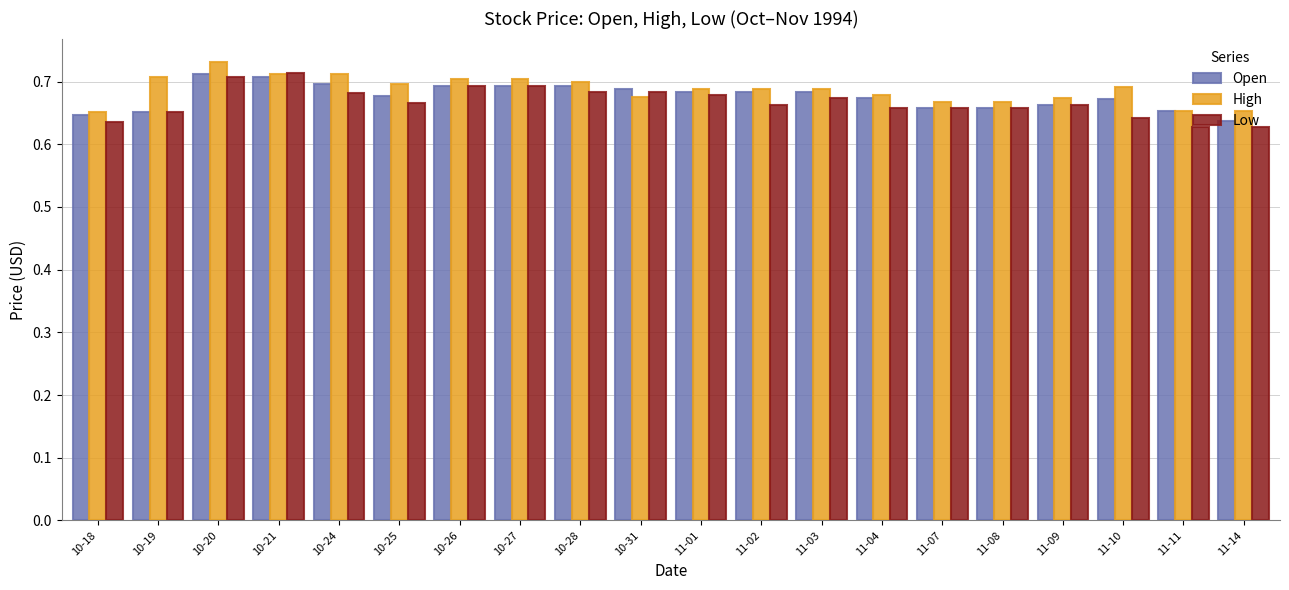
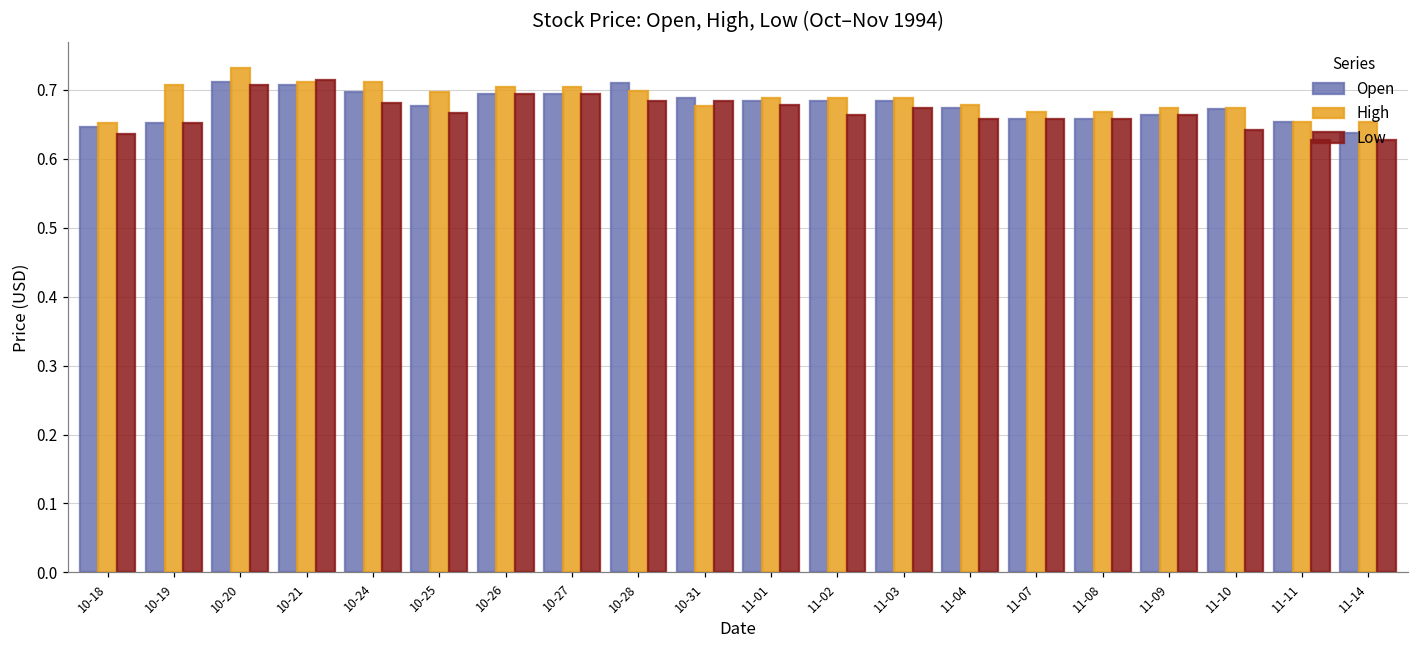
  {
    "Open": {
      "10-18": 0.65,
      "10-19": 0.65,
      "10-20": 0.71,
      "10-21": 0.71,
      "10-24": 0.70,
      "10-25": 0.68,
      "10-26": 0.69,
      "10-27": 0.69,
-     "10-28": 0.69,
+     "10-28": 0.71,
      "10-31": 0.69,
      "11-01": 0.68,
      "11-02": 0.68,
      "11-03": 0.68,
      "11-04": 0.67,
      "11-07": 0.66,
      "11-08": 0.66,
      "11-09": 0.66,
      "11-10": 0.67,
      "11-11": 0.65,
      "11-14": 0.64
    },
    "High": {
      "10-18": 0.65,
      "10-19": 0.71,
      "10-20": 0.73,
      "10-21": 0.71,
      "10-24": 0.71,
      "10-25": 0.70,
      "10-26": 0.70,
      "10-27": 0.70,
      "10-28": 0.70,
      "10-31": 0.68,
      "11-01": 0.69,
      "11-02": 0.69,
      "11-03": 0.69,
      "11-04": 0.68,
      "11-07": 0.67,
      "11-08": 0.67,
      "11-09": 0.67,
-     "11-10": 0.69,
+     "11-10": 0.67,
      "11-11": 0.65,
      "11-14": 0.65
    },
    "Low": {
      "10-18": 0.64,
      "10-19": 0.65,
      "10-20": 0.71,
      "10-21": 0.71,
      "10-24": 0.68,
      "10-25": 0.67,
      "10-26": 0.69,
      "10-27": 0.69,
      "10-28": 0.68,
      "10-31": 0.68,
      "11-01": 0.68,
      "11-02": 0.66,
      "11-03": 0.67,
      "11-04": 0.66,
      "11-07": 0.66,
      "11-08": 0.66,
      "11-09": 0.66,
      "11-10": 0.64,
      "11-11": 0.63,
      "11-14": 0.63
    }
  }
